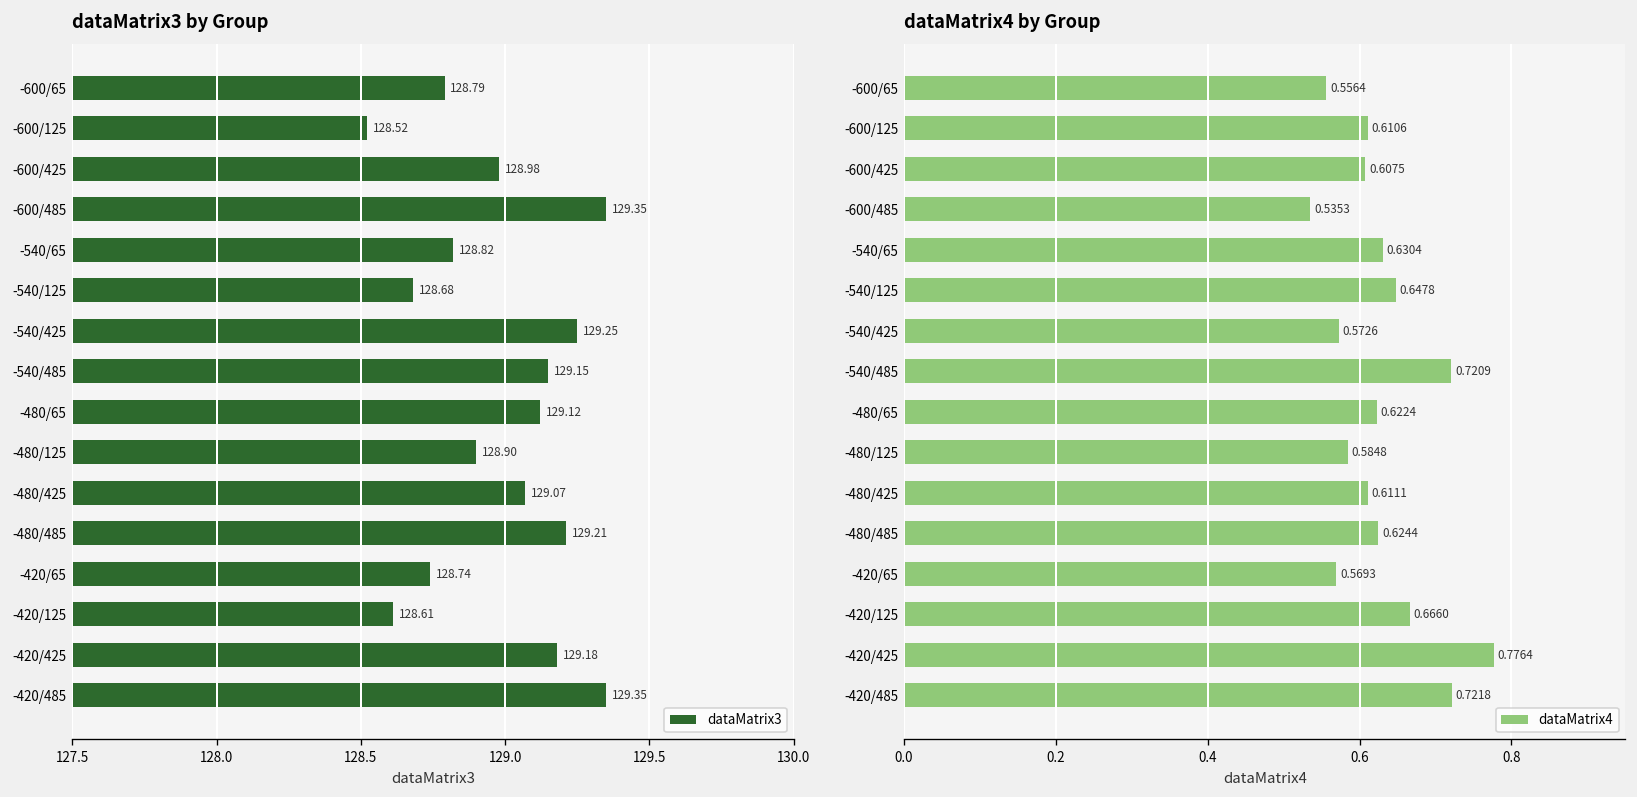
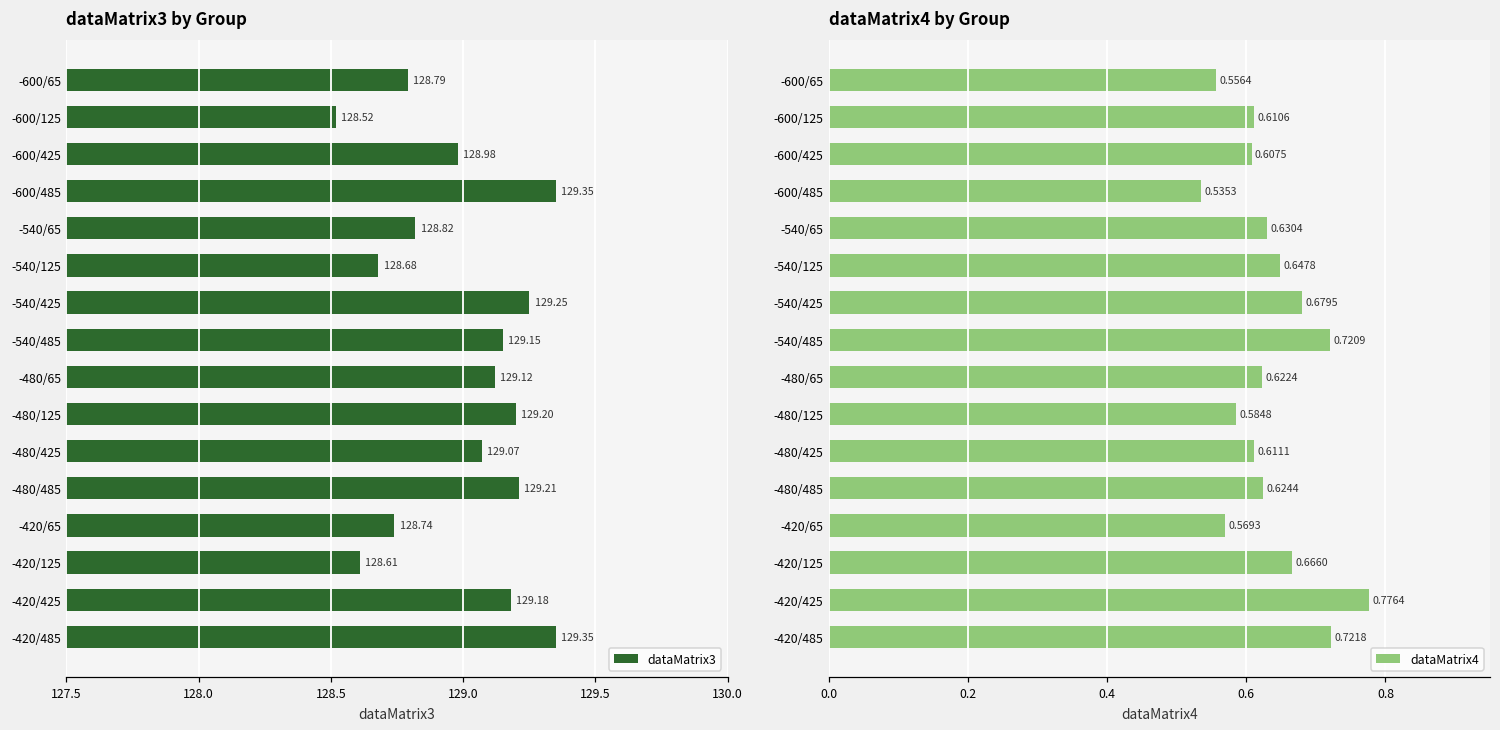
  {
    "dataMatrix3 by Group": {
      "-600/65": 128.79,
      "-600/125": 128.52,
      "-600/425": 128.98,
      "-600/485": 129.35,
      "-540/65": 128.82,
      "-540/125": 128.68,
      "-540/425": 129.25,
      "-540/485": 129.15,
      "-480/65": 129.12,
-     "-480/125": 128.90,
+     "-480/125": 129.20,
      "-480/425": 129.07,
      "-480/485": 129.21,
      "-420/65": 128.74,
      "-420/125": 128.61,
      "-420/425": 129.18,
      "-420/485": 129.35
    },
    "dataMatrix4 by Group": {
      "-600/65": 0.5564,
      "-600/125": 0.6106,
      "-600/425": 0.6075,
      "-600/485": 0.5353,
      "-540/65": 0.6304,
      "-540/125": 0.6478,
-     "-540/425": 0.5726,
+     "-540/425": 0.6795,
      "-540/485": 0.7209,
      "-480/65": 0.6224,
      "-480/125": 0.5848,
      "-480/425": 0.6111,
      "-480/485": 0.6244,
      "-420/65": 0.5693,
      "-420/125": 0.6660,
      "-420/425": 0.7764,
      "-420/485": 0.7218
    }
  }
